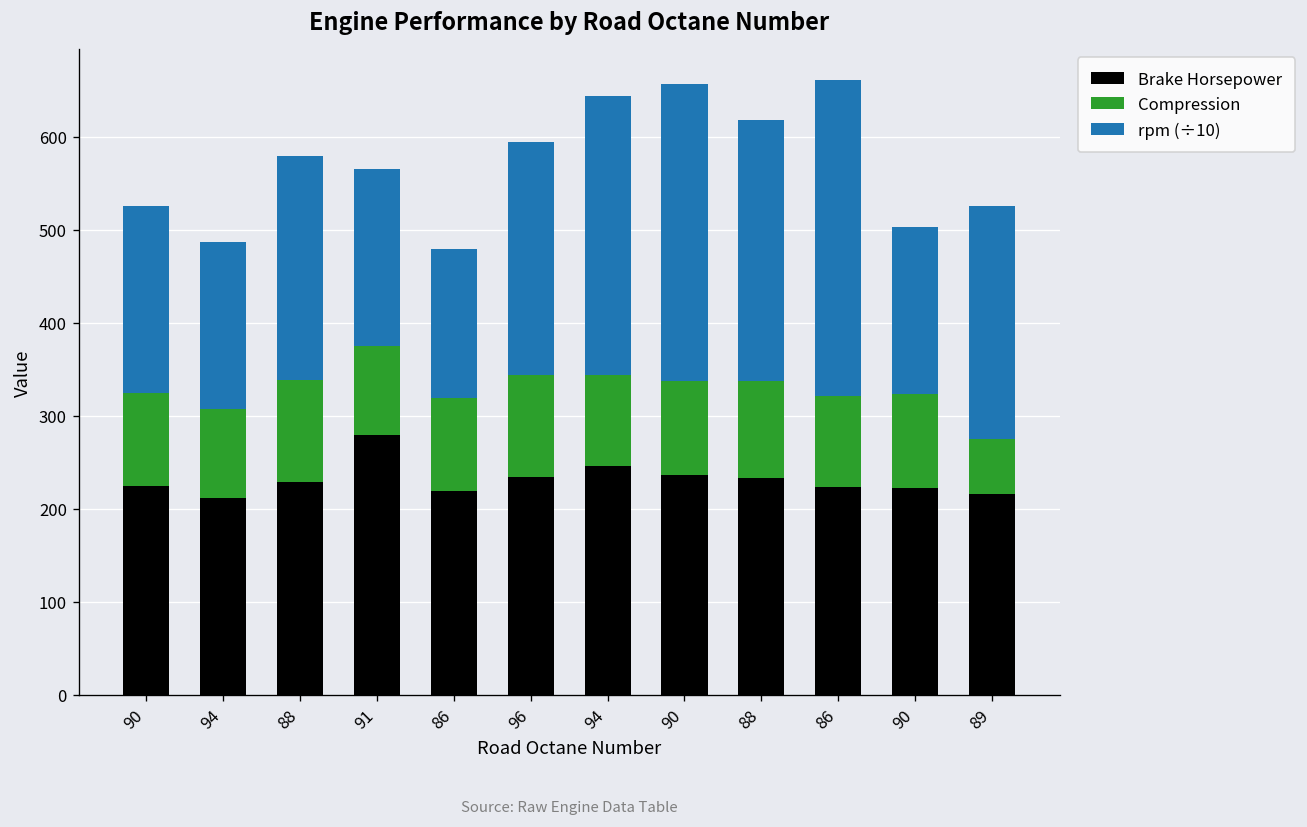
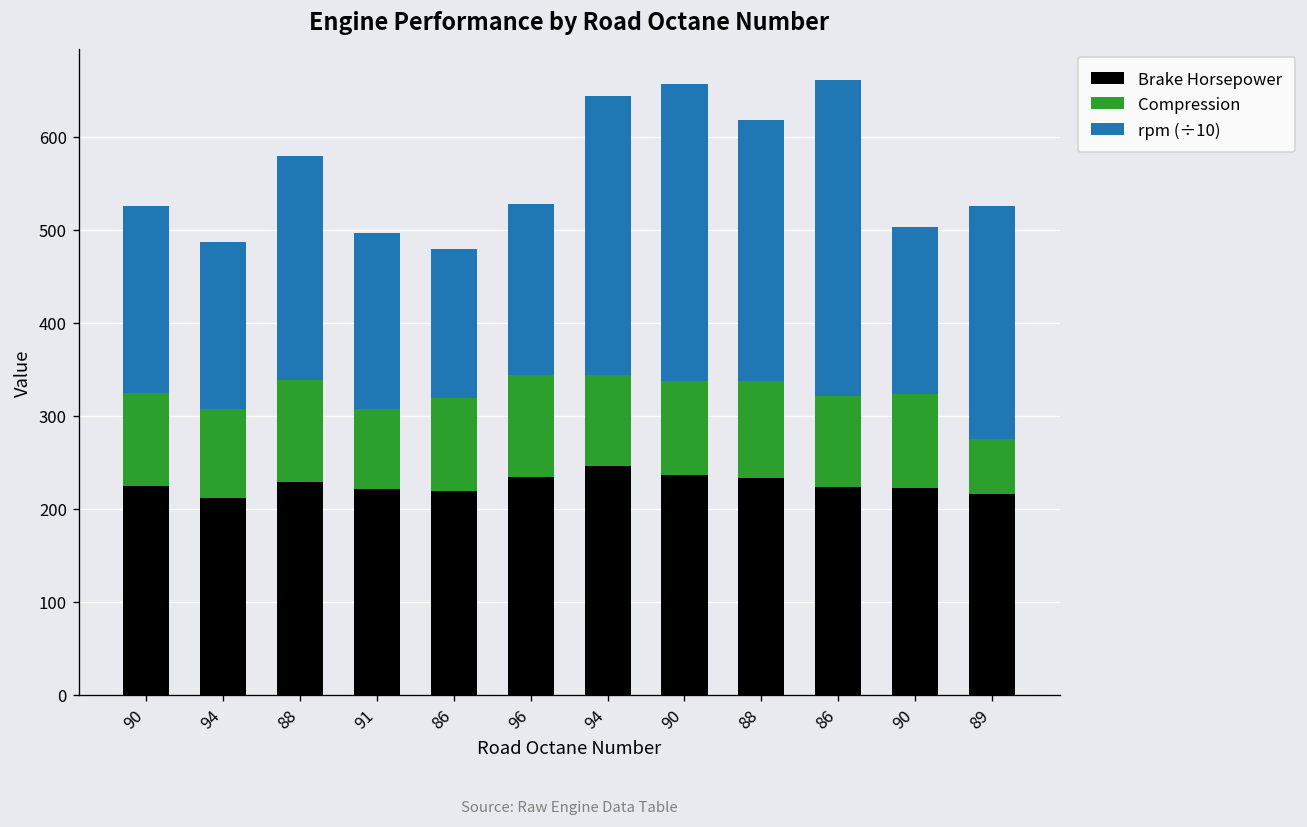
  {
    "Brake Horsepower": {
-     "91": 280,
+     "91": 220,
      "96": 230,
      "89": 220
    },
    "Compression": {
-     "91": 100,
+     "91": 90,
      "96": 110,
      "89": 60
    },
    "rpm (÷10)": {
      "91": 190,
-     "96": 250,
+     "96": 180,
      "89": 250
    }
  }
